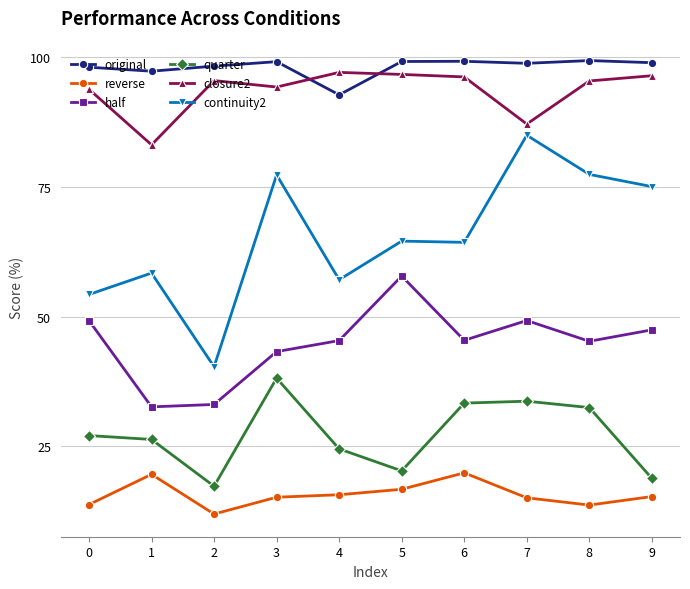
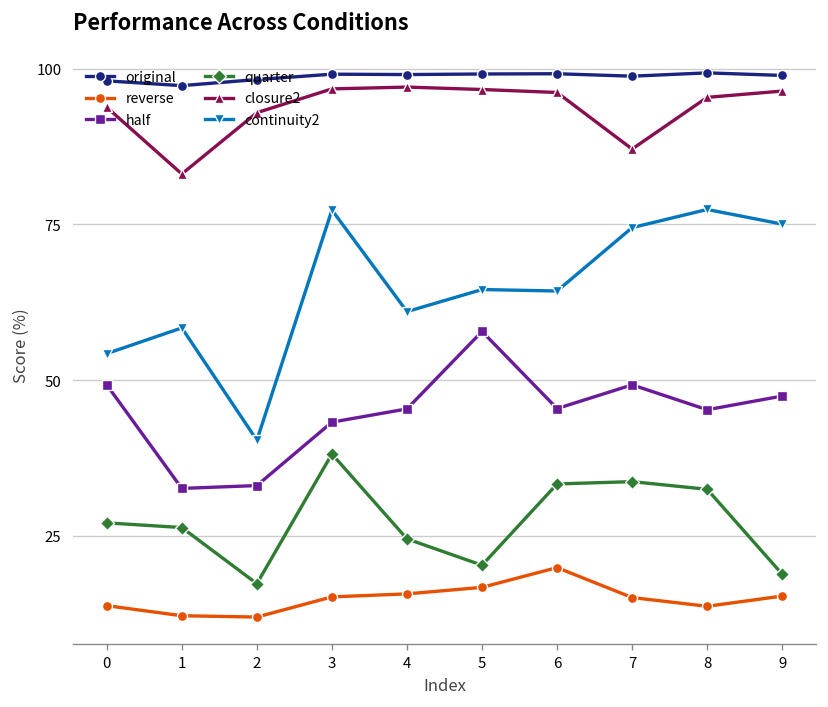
  {
    "original": {
      "0": 98,
      "1": 97,
      "2": 98,
      "3": 99,
-     "4": 93,
+     "4": 99,
      "5": 99,
      "6": 99,
      "7": 99,
      "8": 99,
      "9": 99
    },
    "reverse": {
      "0": 14,
-     "1": 20,
+     "1": 12,
      "2": 12,
      "3": 15,
      "4": 16,
      "5": 17,
      "6": 20,
      "7": 15,
      "8": 14,
      "9": 15
    },
    "half": {
      "0": 49,
      "1": 33,
      "2": 33,
      "3": 43,
      "4": 45,
      "5": 58,
      "6": 45,
      "7": 49,
      "8": 45,
      "9": 47
    },
    "quarter": {
      "0": 27,
      "1": 26,
      "2": 17,
      "3": 38,
      "4": 25,
      "5": 20,
      "6": 33,
      "7": 34,
      "8": 32,
      "9": 19
    },
    "closure2": {
      "0": 94,
      "1": 83,
-     "2": 95,
-     "3": 94,
+     "2": 93,
+     "3": 97,
      "4": 97,
      "5": 97,
      "6": 96,
      "7": 87,
      "8": 95,
      "9": 96
    },
    "continuity2": {
      "0": 54,
      "1": 58,
      "2": 40,
      "3": 77,
-     "4": 57,
+     "4": 61,
      "5": 65,
      "6": 64,
-     "7": 85,
+     "7": 74,
      "8": 77,
      "9": 75
    }
  }
